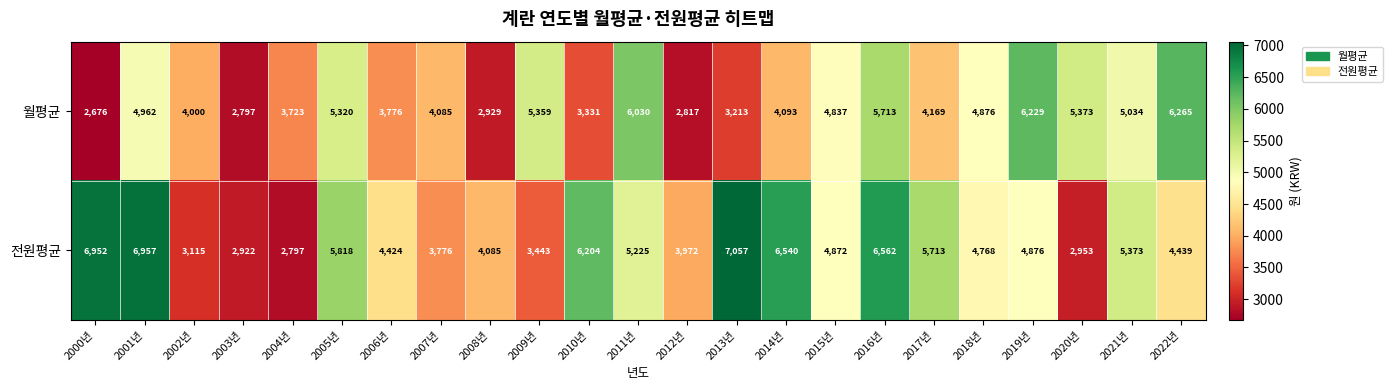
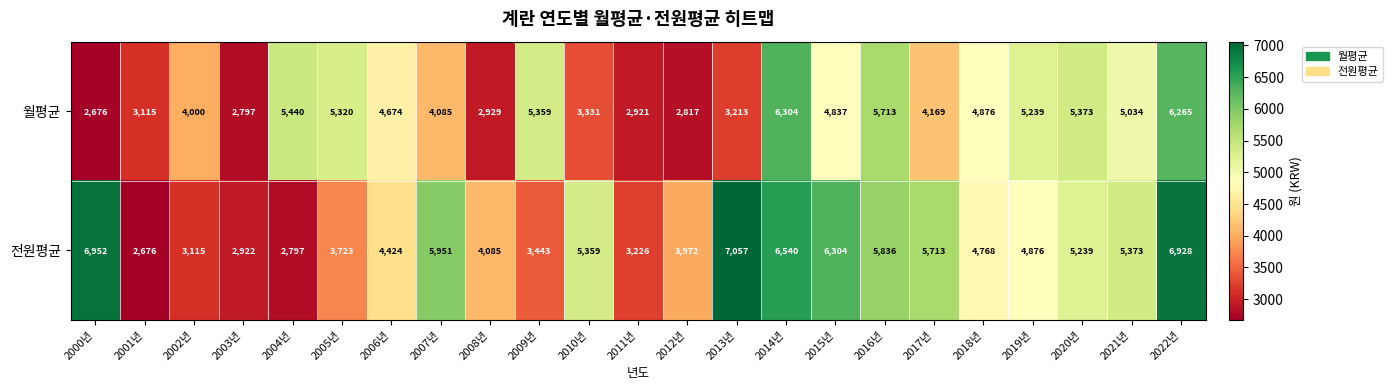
  {
    "월평균": {
      "2000년": "2,676",
-     "2001년": "4,962",
+     "2001년": "3,115",
      "2002년": "4,000",
      "2003년": "2,797",
-     "2004년": "3,723",
+     "2004년": "5,440",
      "2005년": "5,320",
-     "2006년": "3,776",
+     "2006년": "4,674",
      "2007년": "4,085",
      "2008년": "2,929",
      "2009년": "5,359",
      "2010년": "3,331",
-     "2011년": "6,030",
+     "2011년": "2,921",
      "2012년": "2,817",
      "2013년": "3,213",
-     "2014년": "4,093",
+     "2014년": "6,304",
      "2015년": "4,837",
      "2016년": "5,713",
      "2017년": "4,169",
      "2018년": "4,876",
-     "2019년": "6,229",
+     "2019년": "5,239",
      "2020년": "5,373",
      "2021년": "5,034",
      "2022년": "6,265"
    },
    "전원평균": {
      "2000년": "6,952",
-     "2001년": "6,957",
+     "2001년": "2,676",
      "2002년": "3,115",
      "2003년": "2,922",
      "2004년": "2,797",
-     "2005년": "5,818",
+     "2005년": "3,723",
      "2006년": "4,424",
-     "2007년": "3,776",
+     "2007년": "5,951",
      "2008년": "4,085",
      "2009년": "3,443",
-     "2010년": "6,204",
-     "2011년": "5,225",
+     "2010년": "5,359",
+     "2011년": "3,226",
      "2012년": "3,972",
      "2013년": "7,057",
      "2014년": "6,540",
-     "2015년": "4,872",
-     "2016년": "6,562",
+     "2015년": "6,304",
+     "2016년": "5,836",
      "2017년": "5,713",
      "2018년": "4,768",
      "2019년": "4,876",
-     "2020년": "2,953",
+     "2020년": "5,239",
      "2021년": "5,373",
-     "2022년": "4,439"
+     "2022년": "6,928"
    }
  }
